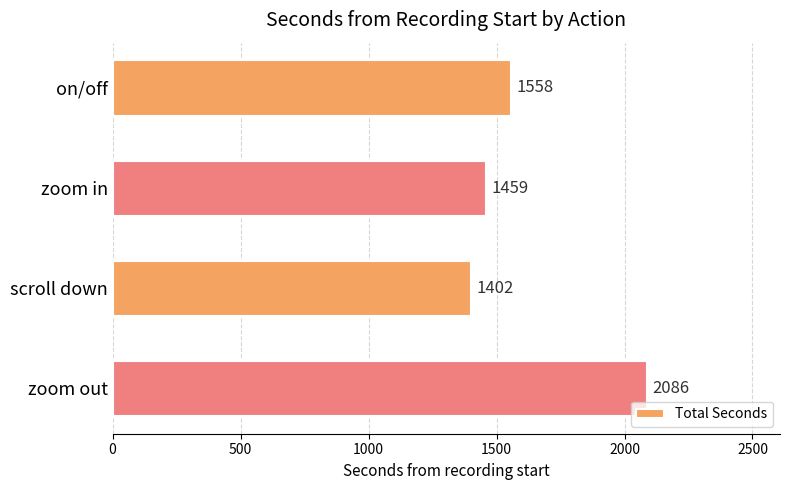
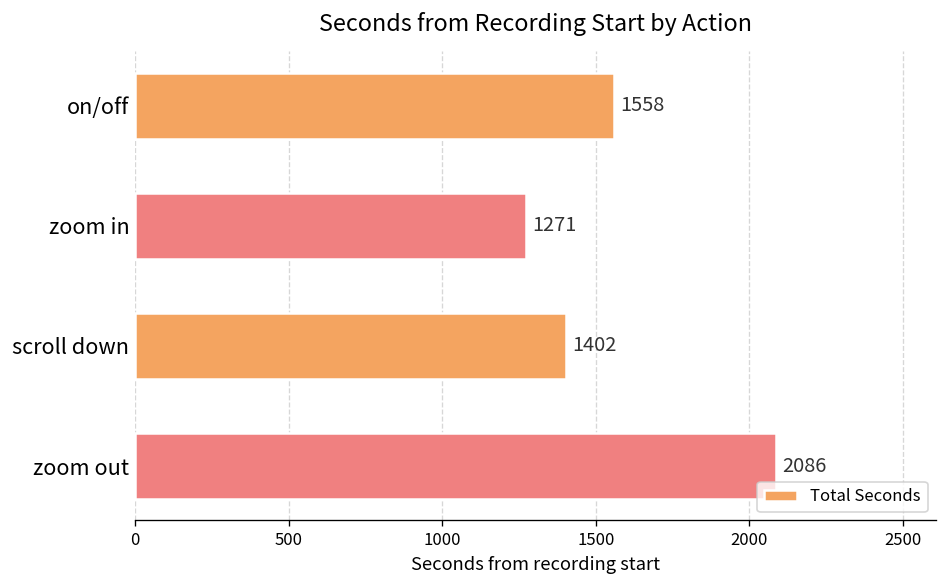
  {
    "on/off": 1558,
-   "zoom in": 1459,
+   "zoom in": 1271,
    "scroll down": 1402,
    "zoom out": 2086
  }
